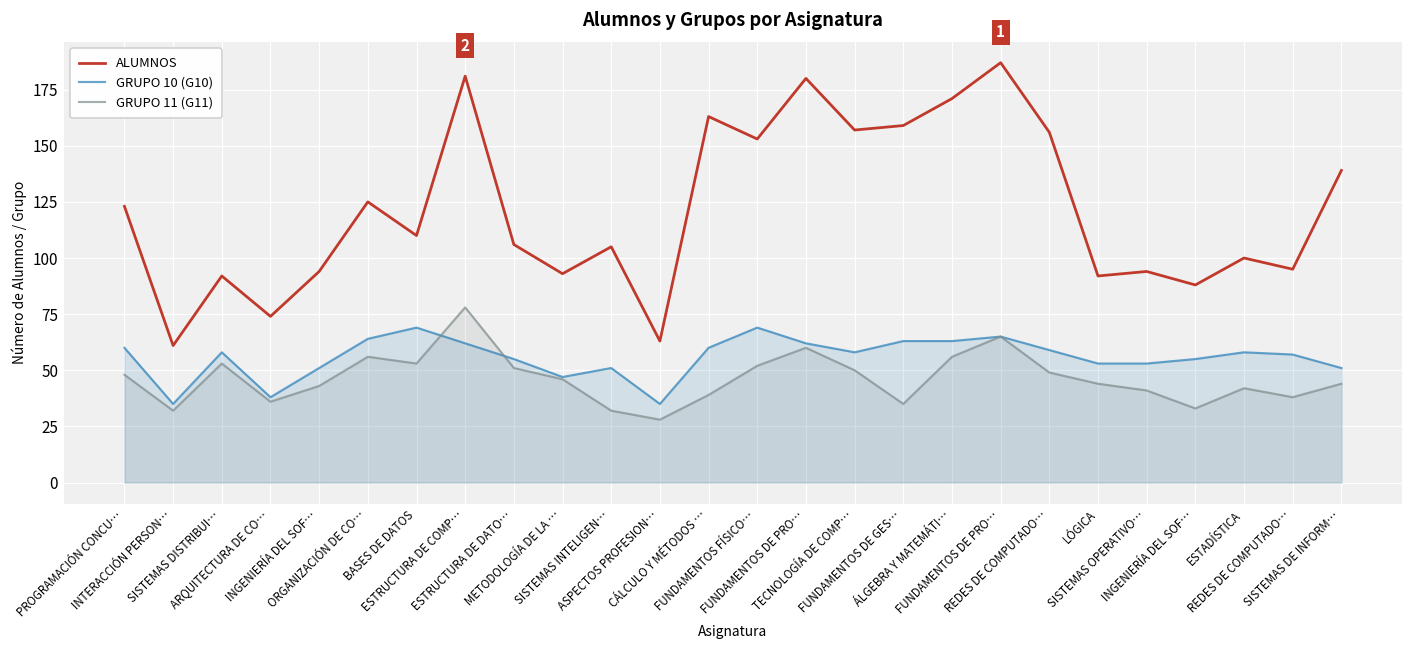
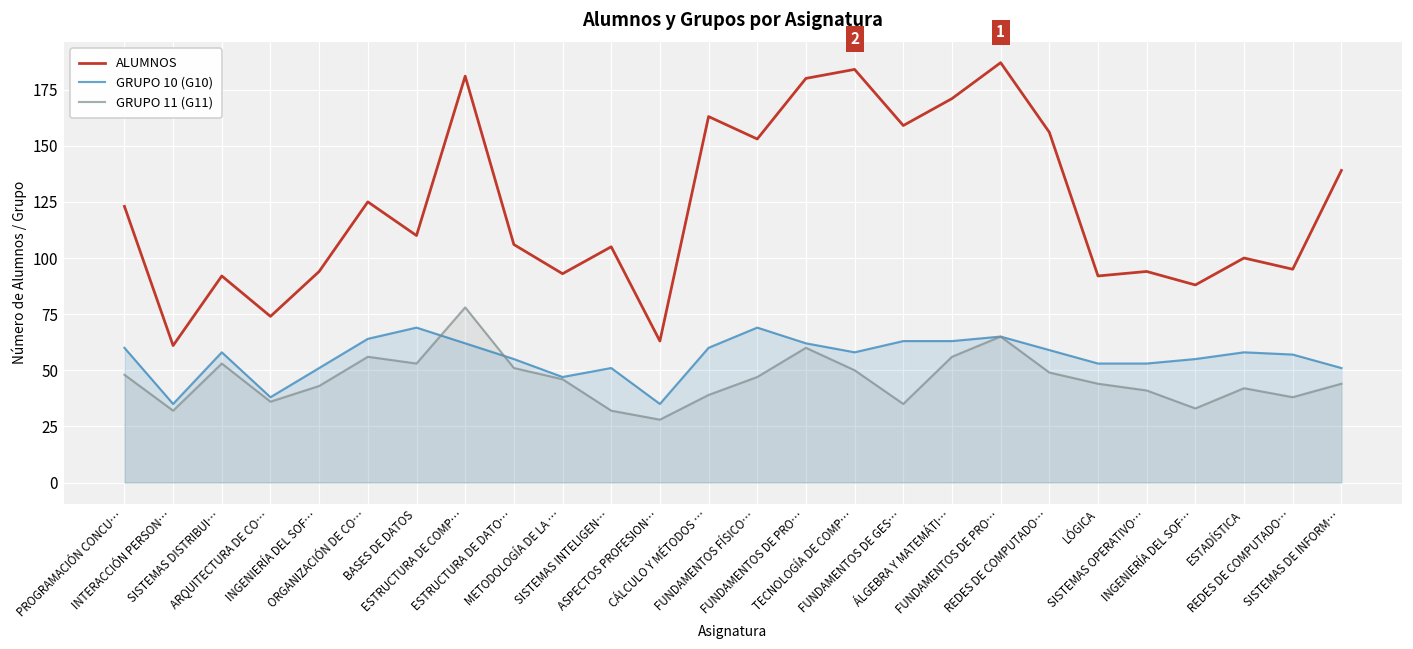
  {
    "ALUMNOS": {
      "PROGRAMACIÓN CONCU…": 123,
      "INTERACCIÓN PERSON…": 61,
      "SISTEMAS DISTRIBUI…": 92,
      "ARQUITECTURA DE CO…": 74,
      "ORGANIZACIÓN DE CO…": 125,
      "BASES DE DATOS": 110,
      "ESTRUCTURA DE COMP…": 181,
      "ESTRUCTURA DE DATO…": 106,
      "METODOLOGÍA DE LA …": 93,
      "SISTEMAS INTELIGEN…": 105,
      "ASPECTOS PROFESION…": 63,
      "CÁLCULO Y MÉTODOS …": 163,
      "FUNDAMENTOS FÍSICO…": 153,
-     "TECNOLOGÍA DE COMP…": 157,
+     "TECNOLOGÍA DE COMP…": 184,
      "FUNDAMENTOS DE GES…": 159,
      "ÁLGEBRA Y MATEMÁTI…": 171,
      "LÓGICA": 92,
      "SISTEMAS OPERATIVO…": 94,
      "ESTADÍSTICA": 100,
      "SISTEMAS DE INFORM…": 139
    },
    "GRUPO 10 (G10)": {
      "PROGRAMACIÓN CONCU…": 60,
      "INTERACCIÓN PERSON…": 35,
      "SISTEMAS DISTRIBUI…": 58,
      "ARQUITECTURA DE CO…": 38,
      "ORGANIZACIÓN DE CO…": 64,
      "BASES DE DATOS": 69,
      "ESTRUCTURA DE COMP…": 62,
      "ESTRUCTURA DE DATO…": 55,
      "SISTEMAS INTELIGEN…": 51,
      "ASPECTOS PROFESION…": 35,
      "CÁLCULO Y MÉTODOS …": 60,
      "FUNDAMENTOS FÍSICO…": 69,
      "TECNOLOGÍA DE COMP…": 58,
      "FUNDAMENTOS DE GES…": 63,
      "ÁLGEBRA Y MATEMÁTI…": 63,
      "LÓGICA": 53,
      "SISTEMAS OPERATIVO…": 53,
      "ESTADÍSTICA": 58,
      "SISTEMAS DE INFORM…": 51
    },
    "GRUPO 11 (G11)": {
      "PROGRAMACIÓN CONCU…": 48,
      "INTERACCIÓN PERSON…": 32,
      "SISTEMAS DISTRIBUI…": 53,
      "ARQUITECTURA DE CO…": 36,
      "ORGANIZACIÓN DE CO…": 56,
      "BASES DE DATOS": 53,
      "ESTRUCTURA DE COMP…": 78,
      "ESTRUCTURA DE DATO…": 51,
      "SISTEMAS INTELIGEN…": 32,
      "ASPECTOS PROFESION…": 28,
      "CÁLCULO Y MÉTODOS …": 39,
-     "FUNDAMENTOS FÍSICO…": 52,
+     "FUNDAMENTOS FÍSICO…": 47,
      "TECNOLOGÍA DE COMP…": 50,
      "FUNDAMENTOS DE GES…": 35,
      "ÁLGEBRA Y MATEMÁTI…": 56,
      "LÓGICA": 44,
      "SISTEMAS OPERATIVO…": 41,
      "ESTADÍSTICA": 42,
      "SISTEMAS DE INFORM…": 44
    }
  }
